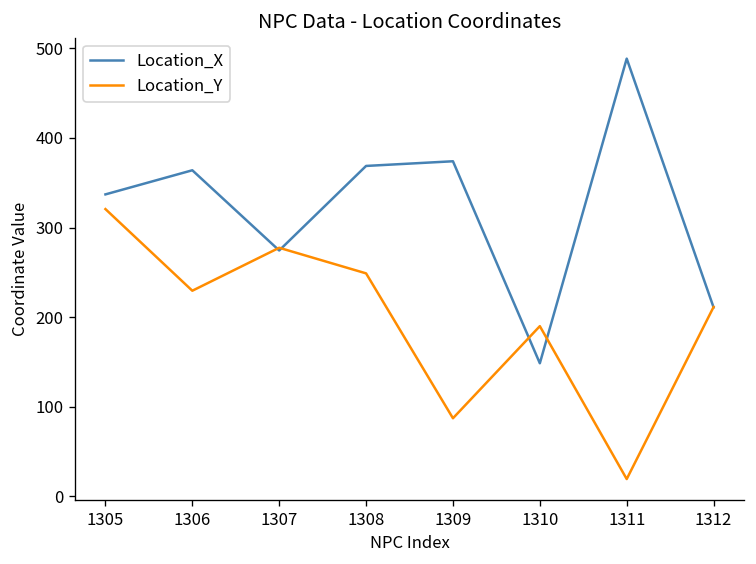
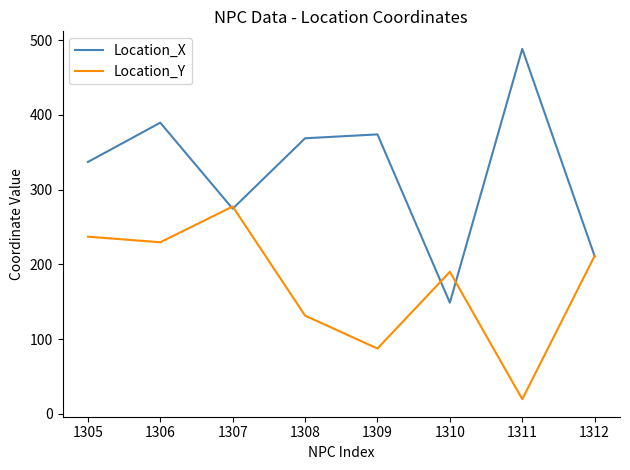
  {
    "Location_X": {
      "1305": 340,
-     "1306": 360,
+     "1306": 390,
      "1308": 370,
      "1309": 370,
      "1310": 150,
      "1311": 490
    },
    "Location_Y": {
-     "1305": 320,
+     "1305": 240,
      "1306": 230,
-     "1308": 250,
+     "1308": 130,
      "1309": 90,
      "1310": 190,
      "1311": 20
    }
  }
